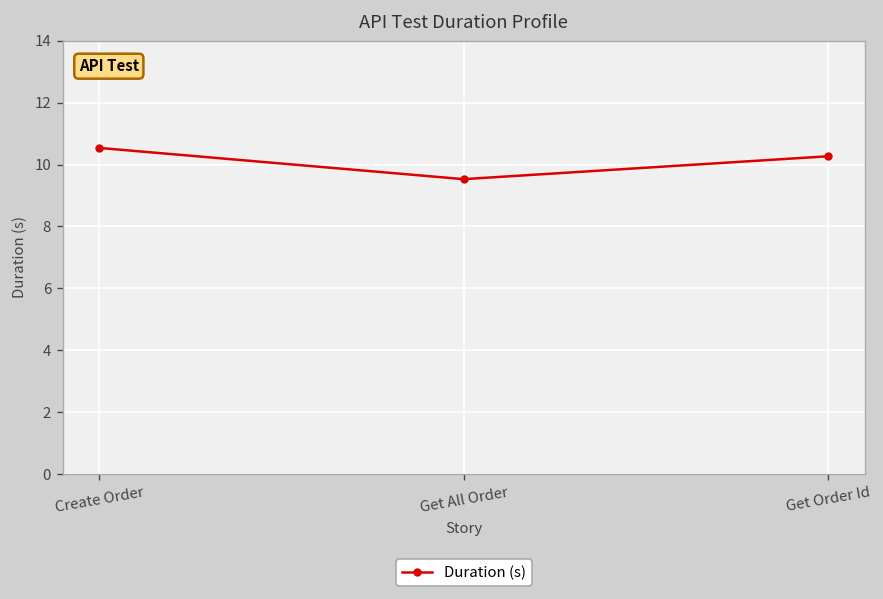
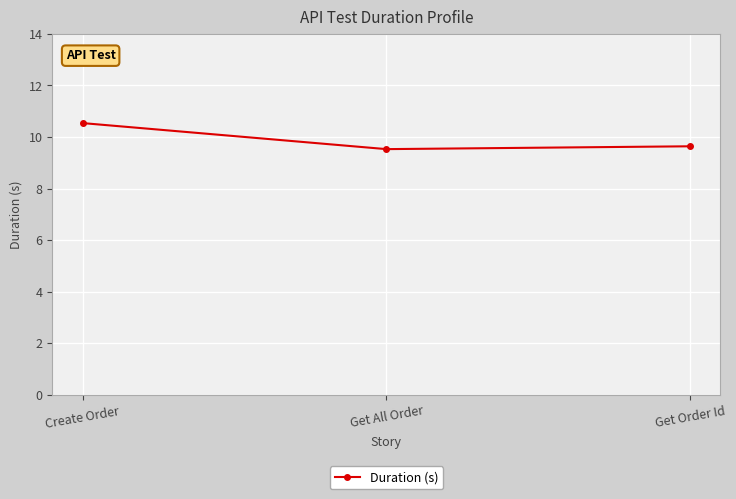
  {
    "Create Order": 10.5,
    "Get All Order": 9.5,
-   "Get Order Id": 10.3
+   "Get Order Id": 9.6
  }
